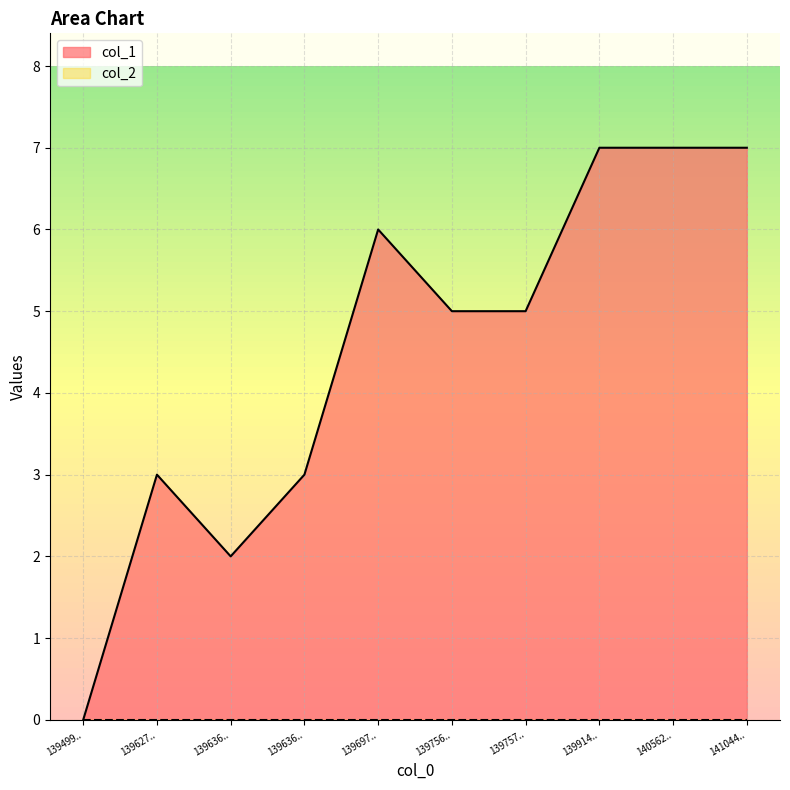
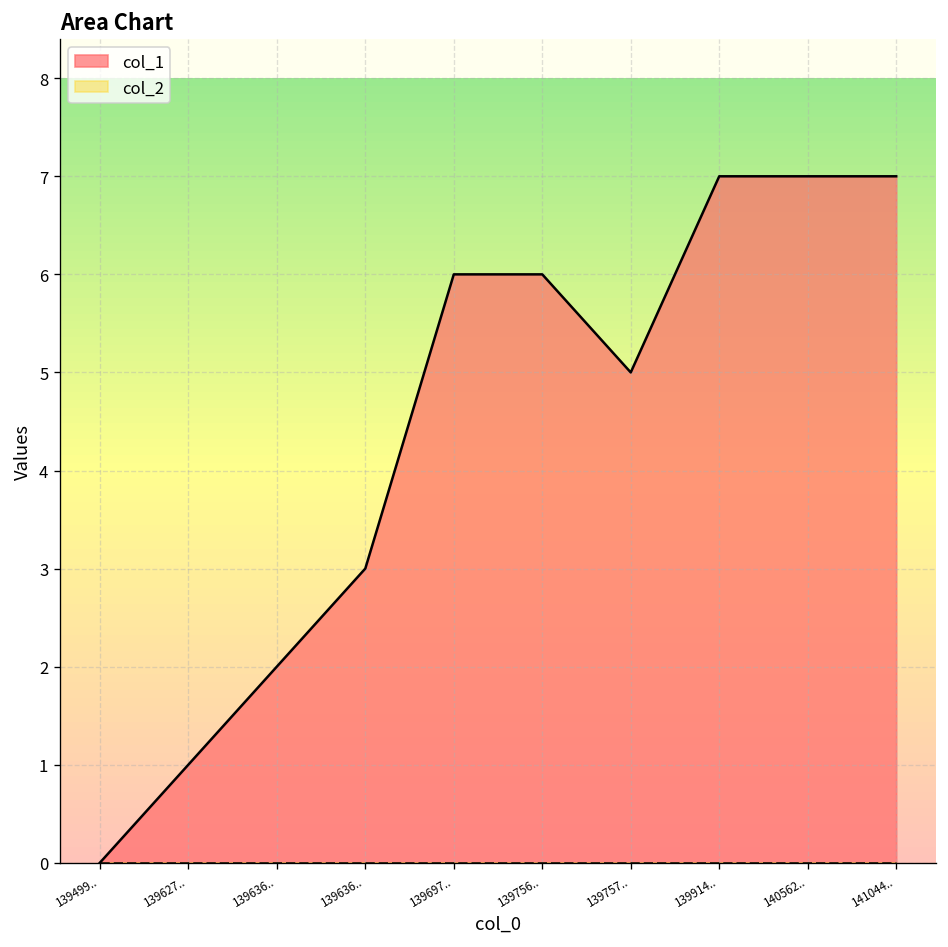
  {
    "col_1": {
-     "139627..": 3,
+     "139627..": 1,
      "139697..": 6,
-     "139756..": 5,
+     "139756..": 6,
      "139757..": 5,
      "139914..": 7,
      "140562..": 7,
      "141044..": 7
    },
    "col_2": {
      "139627..": 0,
      "139697..": 0,
      "139756..": 0,
      "139757..": 0,
      "139914..": 0,
      "140562..": 0,
      "141044..": 0
    }
  }
